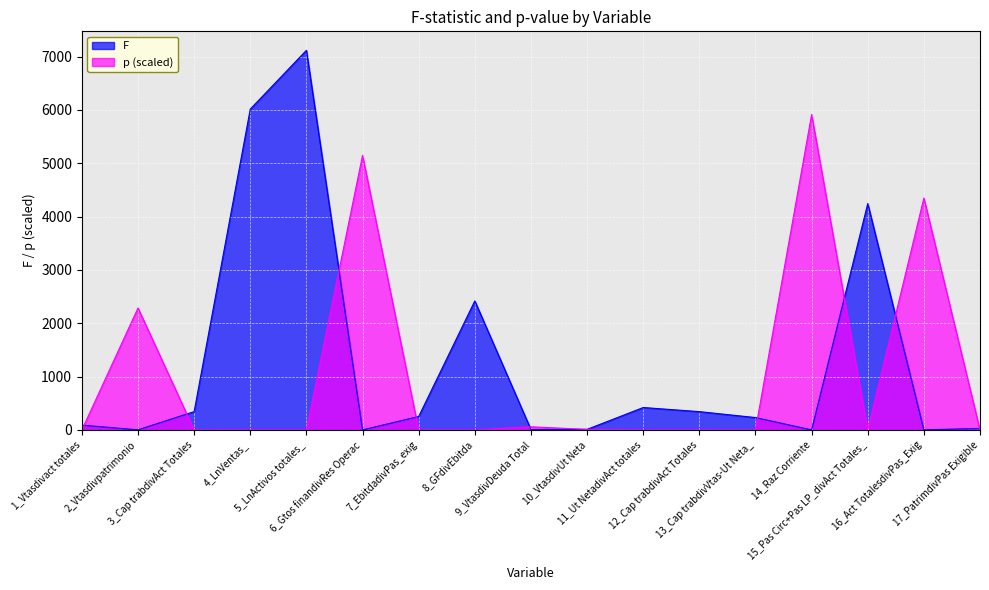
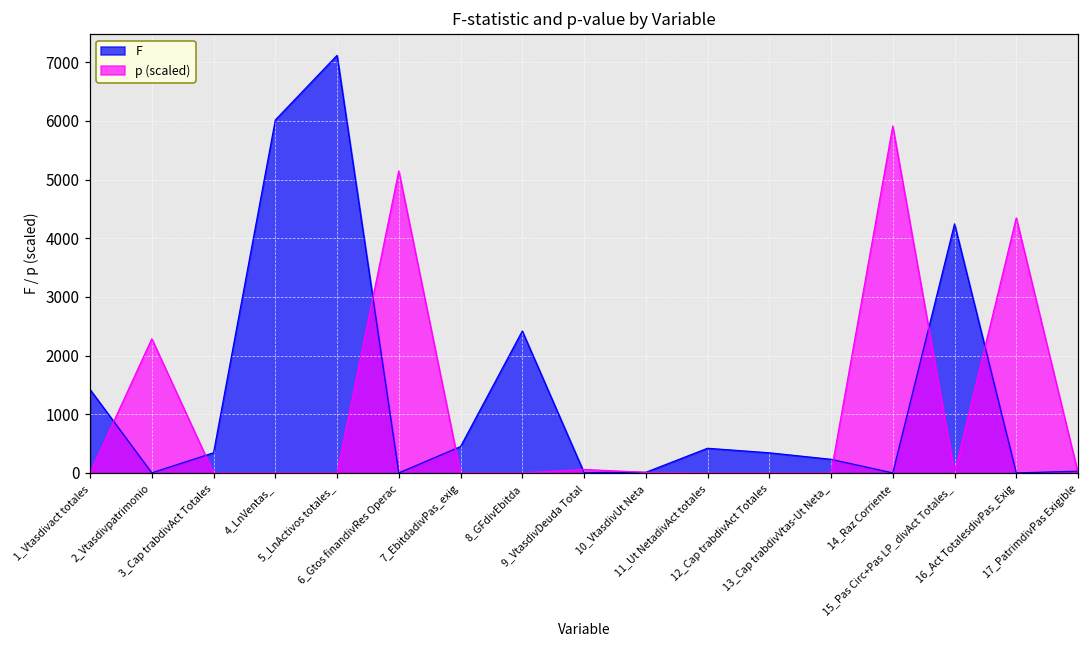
  {
    "F": {
-     "1_Vtasdivact totales": 100,
+     "1_Vtasdivact totales": 1400,
      "2_Vtasdivpatrimonio": 0,
      "3_Cap trabdivAct Totales": 300,
      "4_LnVentas_": 6000,
      "5_LnActivos totales_": 7100,
      "6_Gtos finandivRes Operac": 0,
-     "7_EbitdadivPas_exig": 300,
+     "7_EbitdadivPas_exig": 400,
      "8_GFdivEbitda": 2400,
      "9_VtasdivDeuda Total": 0,
      "11_Ut NetadivAct totales": 400,
      "12_Cap trabdivAct Totales": 300,
      "13_Cap trabdivVtas-Ut Neta_": 200,
      "14_Raz Corriente": 0,
      "15_Pas Circ+Pas LP_divAct Totales_": 4200,
      "16_Act TotalesdivPas_Exig": 0
    },
    "p (scaled)": {
      "1_Vtasdivact totales": 0,
      "2_Vtasdivpatrimonio": 2300,
      "3_Cap trabdivAct Totales": 0,
      "4_LnVentas_": 0,
      "5_LnActivos totales_": 0,
      "6_Gtos finandivRes Operac": 5100,
      "7_EbitdadivPas_exig": 0,
      "8_GFdivEbitda": 0,
      "9_VtasdivDeuda Total": 100,
      "11_Ut NetadivAct totales": 0,
      "12_Cap trabdivAct Totales": 0,
      "13_Cap trabdivVtas-Ut Neta_": 0,
      "14_Raz Corriente": 5900,
      "15_Pas Circ+Pas LP_divAct Totales_": 0,
      "16_Act TotalesdivPas_Exig": 4300
    }
  }
